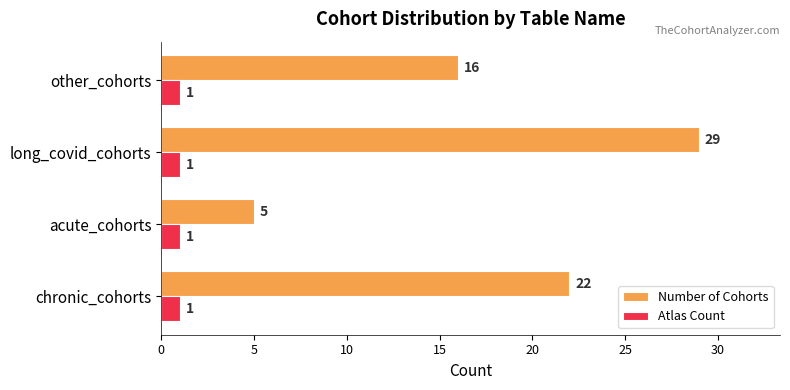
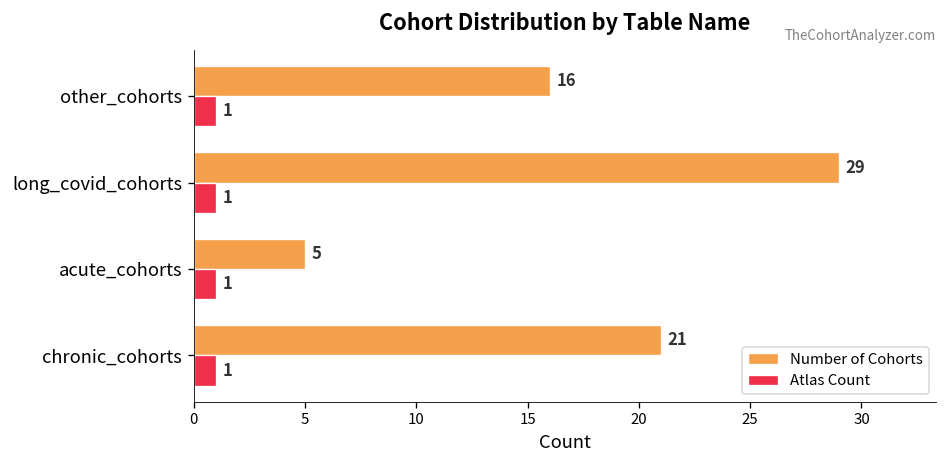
  {
    "Number of Cohorts": {
      "other_cohorts": 16,
      "long_covid_cohorts": 29,
      "acute_cohorts": 5,
-     "chronic_cohorts": 22
+     "chronic_cohorts": 21
    },
    "Atlas Count": {
      "other_cohorts": 1,
      "long_covid_cohorts": 1,
      "acute_cohorts": 1,
      "chronic_cohorts": 1
    }
  }
